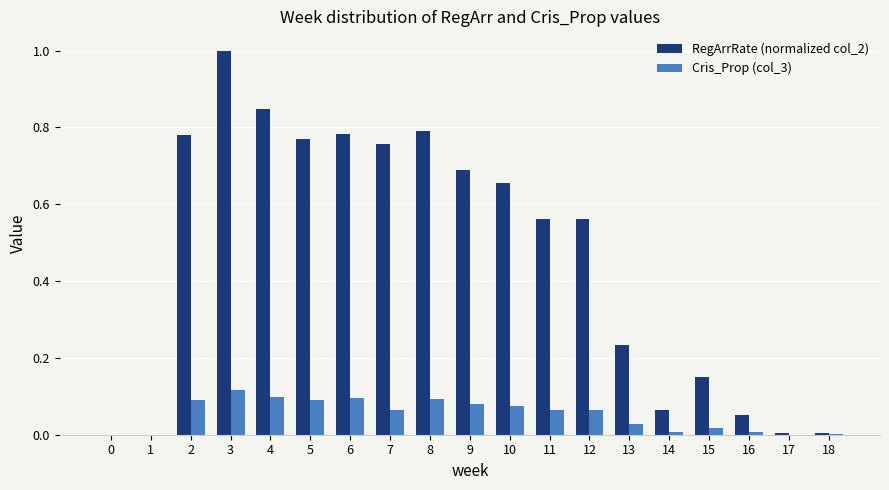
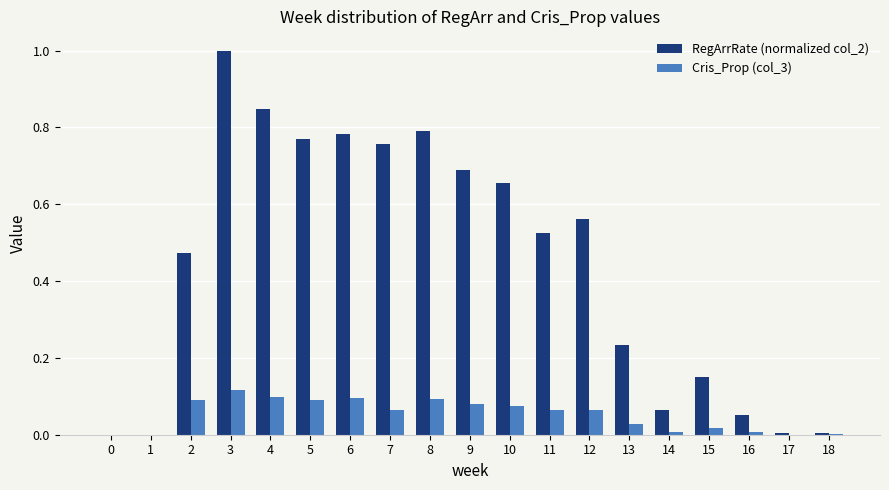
  {
    "RegArrRate (normalized col_2)": {
      "0": 0.00,
      "1": 0.00,
-     "2": 0.78,
+     "2": 0.47,
      "3": 1.00,
      "4": 0.85,
      "5": 0.77,
      "6": 0.78,
      "7": 0.76,
      "8": 0.79,
      "9": 0.69,
      "10": 0.65,
-     "11": 0.56,
+     "11": 0.53,
      "12": 0.56,
      "13": 0.23,
      "14": 0.06,
      "15": 0.15,
      "16": 0.05
    },
    "Cris_Prop (col_3)": {
      "0": 0.00,
      "1": 0.00,
      "2": 0.09,
      "3": 0.12,
      "4": 0.10,
      "5": 0.09,
      "6": 0.10,
      "7": 0.07,
      "8": 0.09,
      "9": 0.08,
      "10": 0.08,
      "11": 0.07,
      "12": 0.07,
      "13": 0.03,
      "14": 0.01,
      "15": 0.02
    }
  }
